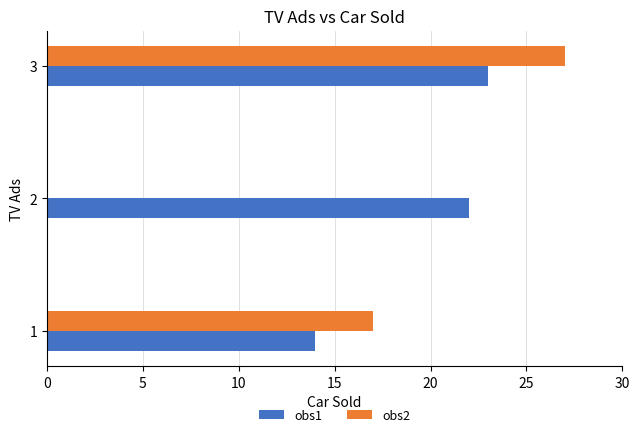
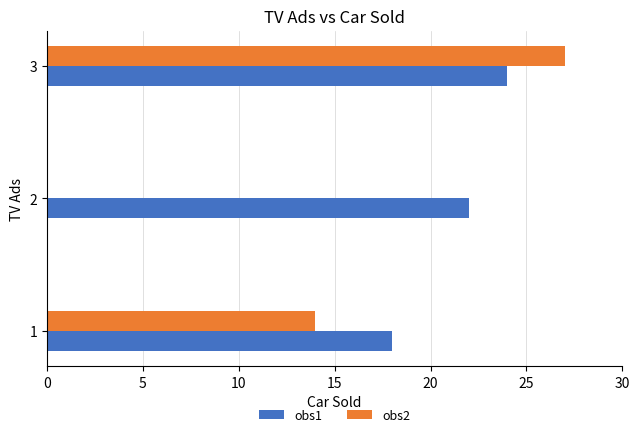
  {
    "obs1": {
-     "3": 23,
+     "3": 24,
      "2": 22,
-     "1": 14
+     "1": 18
    },
    "obs2": {
      "3": 27,
      "2": 0,
-     "1": 17
+     "1": 14
    }
  }
